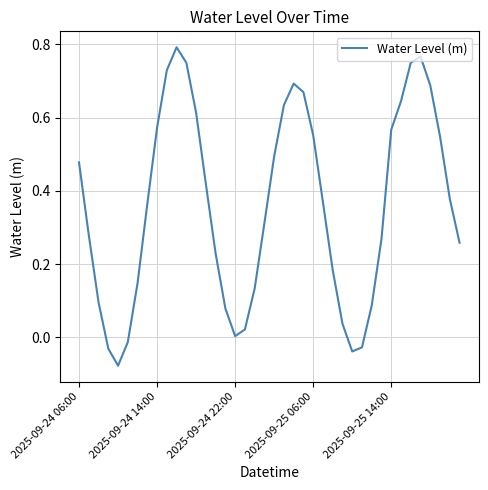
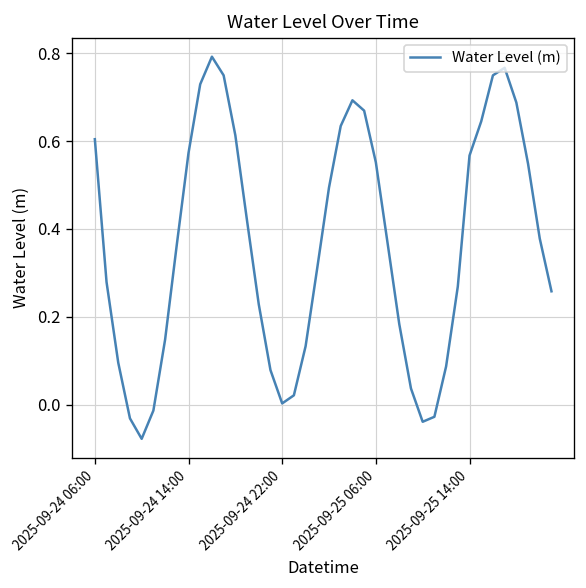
  {
-   "2025-09-24 06:00": 0.48,
+   "2025-09-24 06:00": 0.60,
    "2025-09-24 14:00": 0.57,
    "2025-09-24 22:00": 0.00,
    "2025-09-25 06:00": 0.55,
    "2025-09-25 14:00": 0.57
  }
